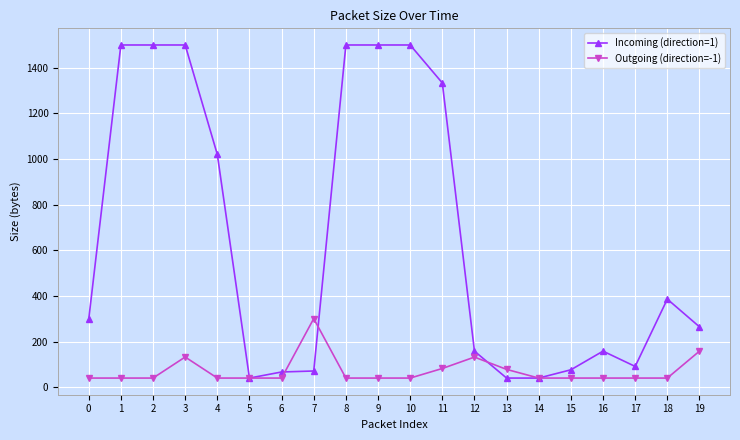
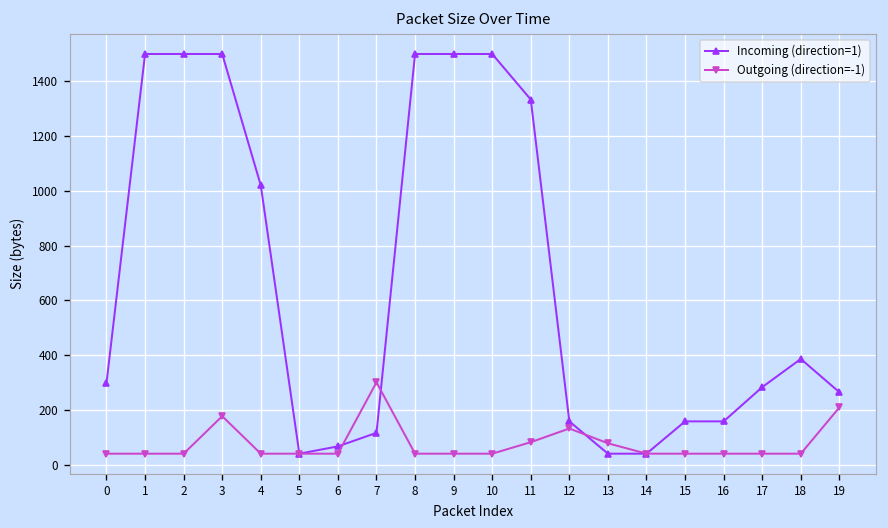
  {
    "Incoming (direction=1)": {
      "0": 300,
      "1": 1500,
      "2": 1500,
      "3": 1500,
      "4": 1020,
      "6": 70,
-     "7": 70,
+     "7": 120,
      "8": 1500,
      "9": 1500,
      "10": 1500,
      "11": 1330,
      "12": 160,
      "13": 40,
-     "15": 80,
+     "15": 160,
      "16": 160,
-     "17": 90,
+     "17": 280,
      "18": 390,
      "19": 260
    },
    "Outgoing (direction=-1)": {
      "0": 40,
      "1": 40,
      "2": 40,
-     "3": 130,
+     "3": 180,
      "4": 40,
      "6": 40,
      "7": 300,
      "8": 40,
      "9": 40,
      "10": 40,
      "11": 80,
      "12": 130,
      "13": 80,
      "15": 40,
      "16": 40,
      "17": 40,
      "18": 40,
-     "19": 160
+     "19": 210
    }
  }
